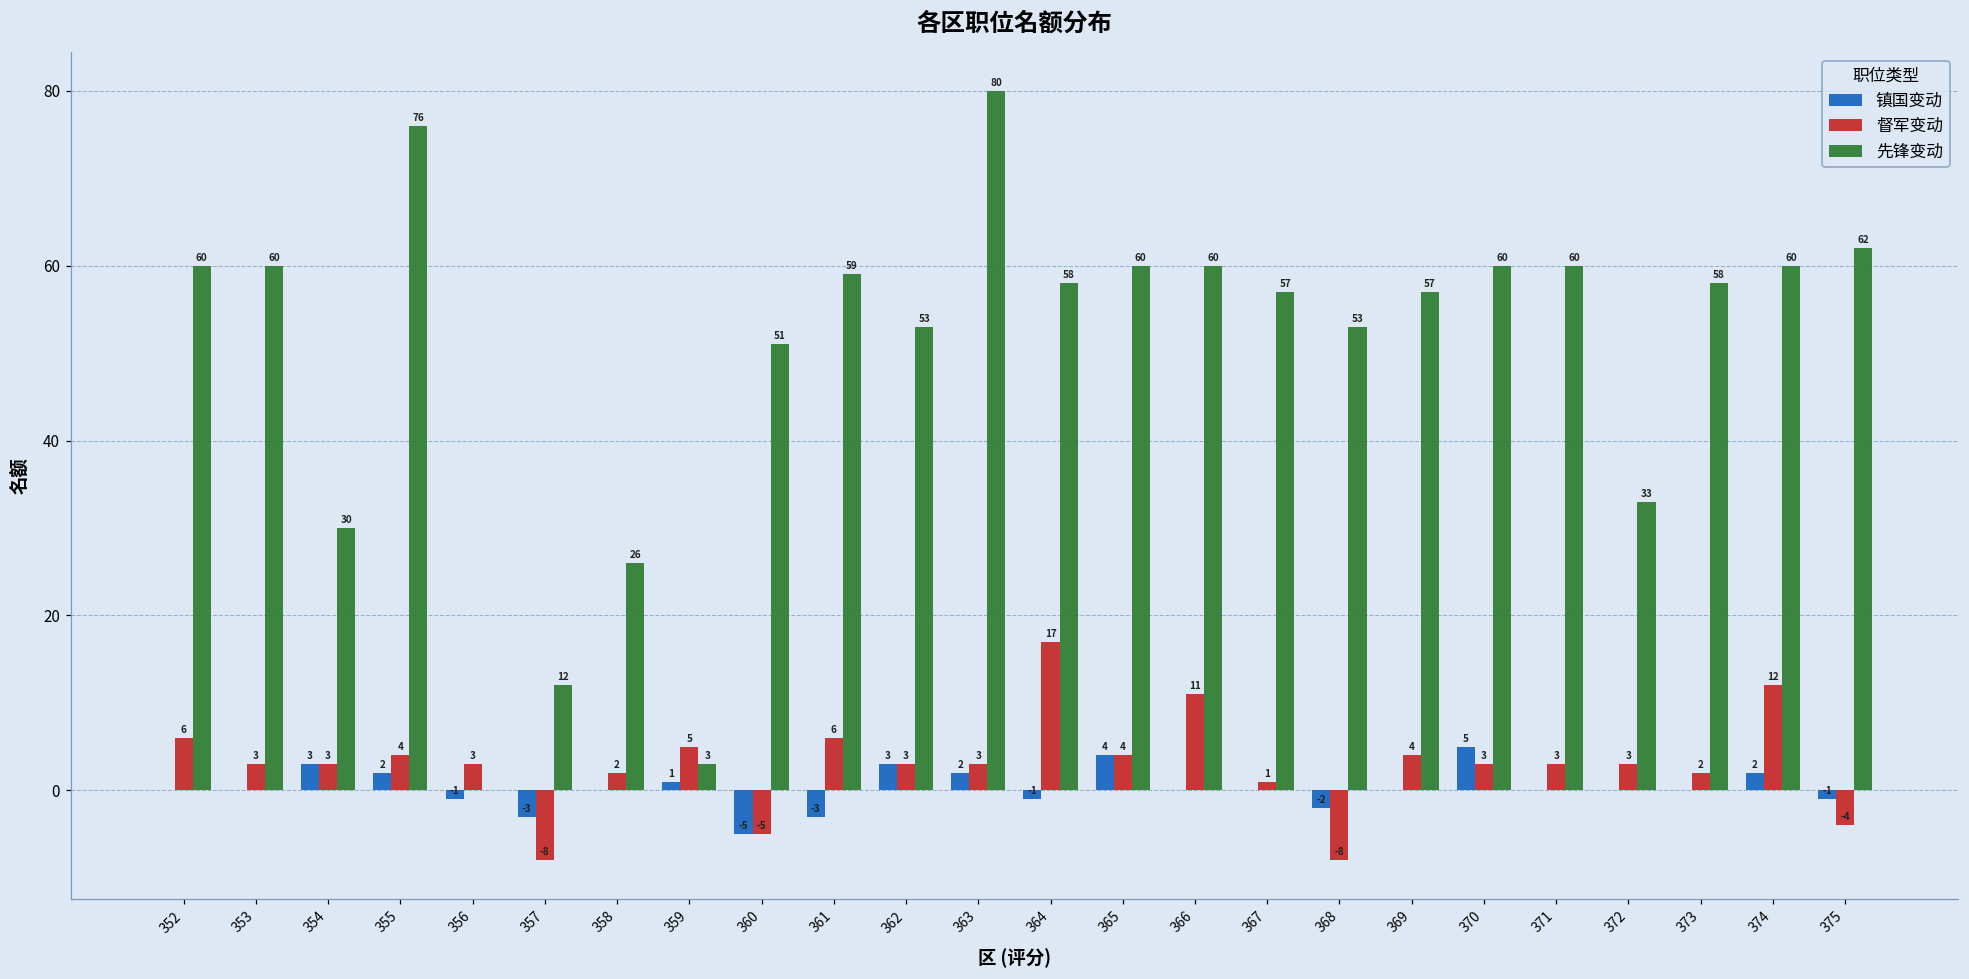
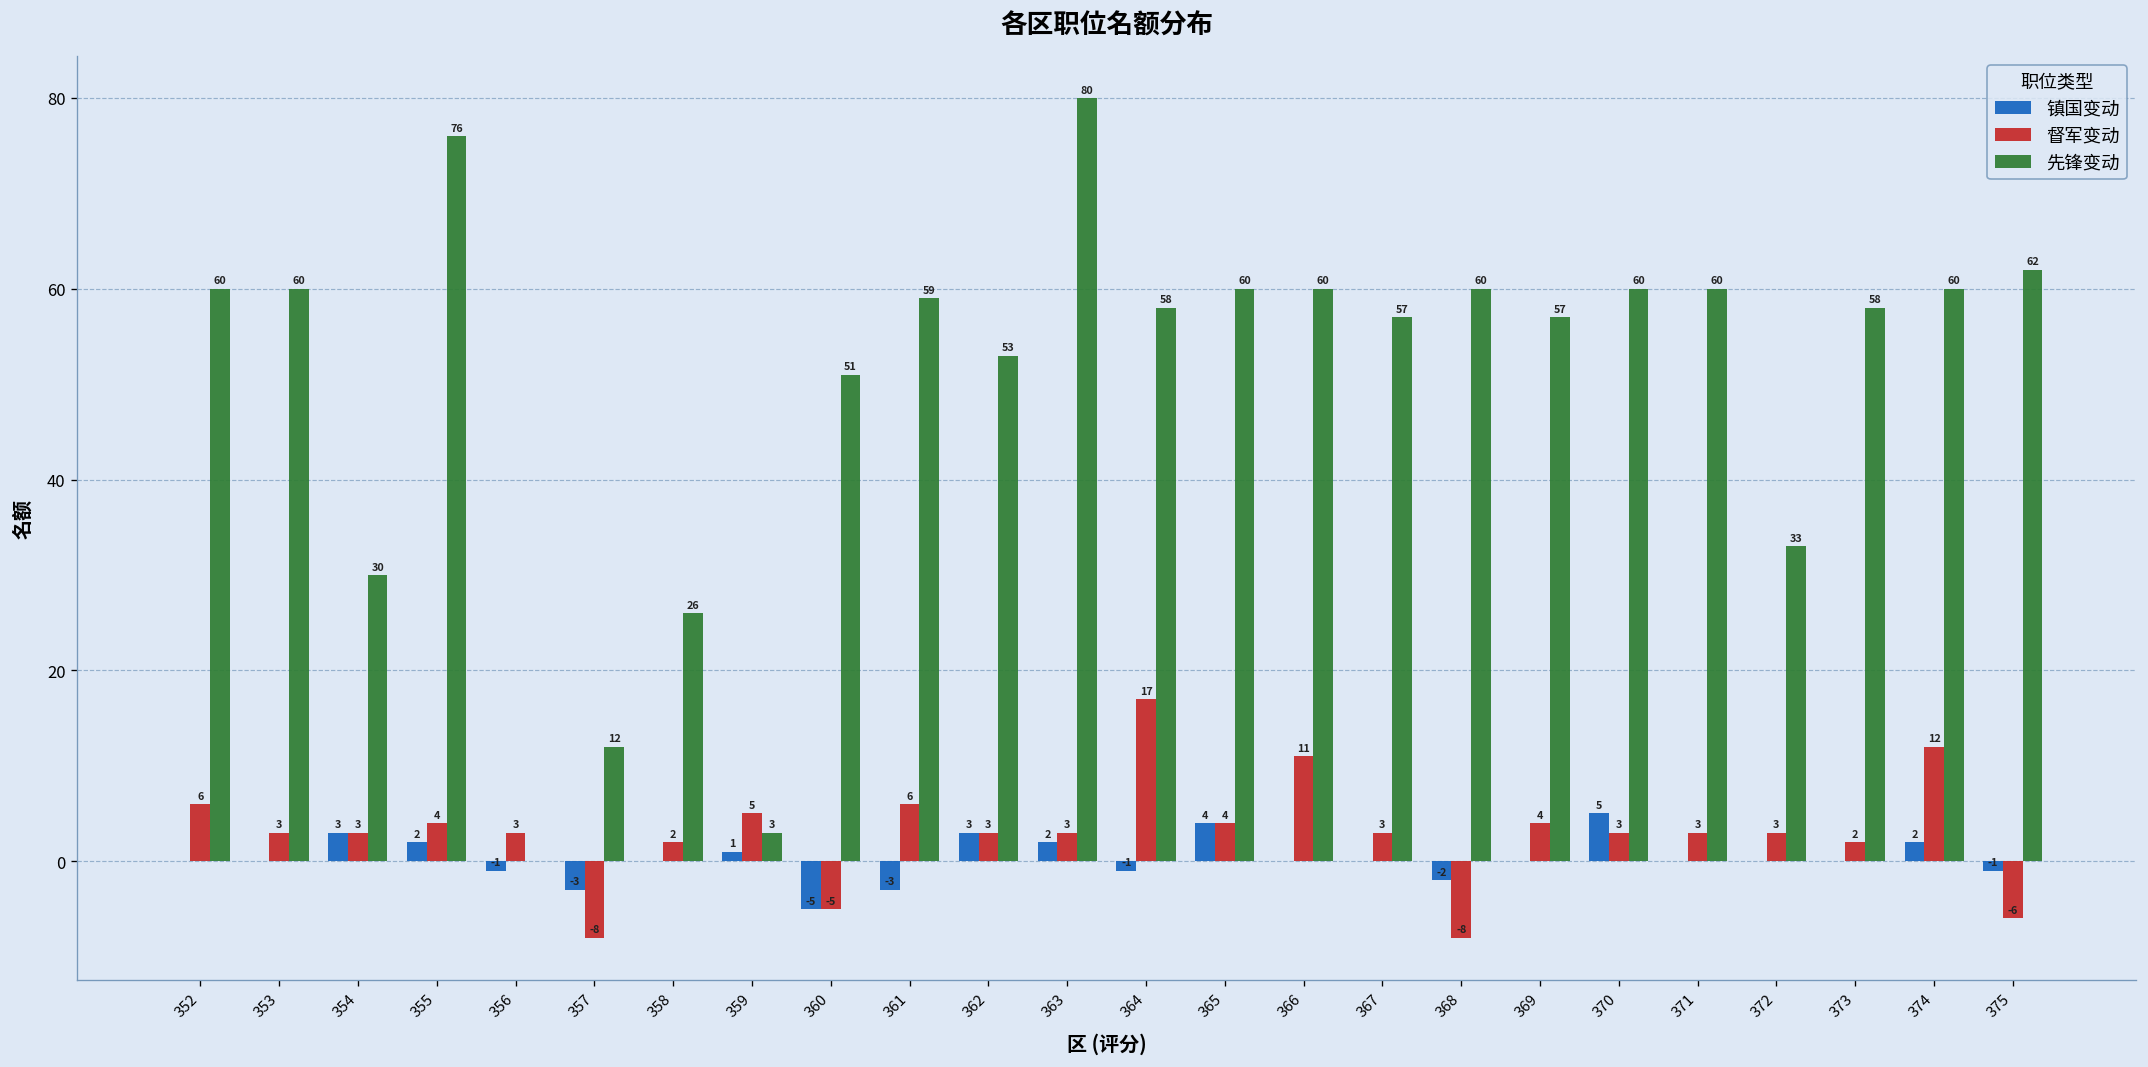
  {
    "镇国变动": {
      "354": 3,
      "355": 2,
      "356": -1,
      "357": -3,
      "359": 1,
      "360": -5,
      "361": -3,
      "362": 3,
      "363": 2,
      "364": -1,
      "365": 4,
      "368": -2,
      "370": 5,
      "374": 2,
      "375": -1
    },
    "督军变动": {
      "352": 6,
      "353": 3,
      "354": 3,
      "355": 4,
      "356": 3,
      "357": -8,
      "358": 2,
      "359": 5,
      "360": -5,
      "361": 6,
      "362": 3,
      "363": 3,
      "364": 17,
      "365": 4,
      "366": 11,
-     "367": 1,
+     "367": 3,
      "368": -8,
      "369": 4,
      "370": 3,
      "371": 3,
      "372": 3,
      "373": 2,
      "374": 12,
-     "375": -4
+     "375": -6
    },
    "先锋变动": {
      "352": 60,
      "353": 60,
      "354": 30,
      "355": 76,
      "357": 12,
      "358": 26,
      "359": 3,
      "360": 51,
      "361": 59,
      "362": 53,
      "363": 80,
      "364": 58,
      "365": 60,
      "366": 60,
      "367": 57,
-     "368": 53,
+     "368": 60,
      "369": 57,
      "370": 60,
      "371": 60,
      "372": 33,
      "373": 58,
      "374": 60,
      "375": 62
    }
  }
